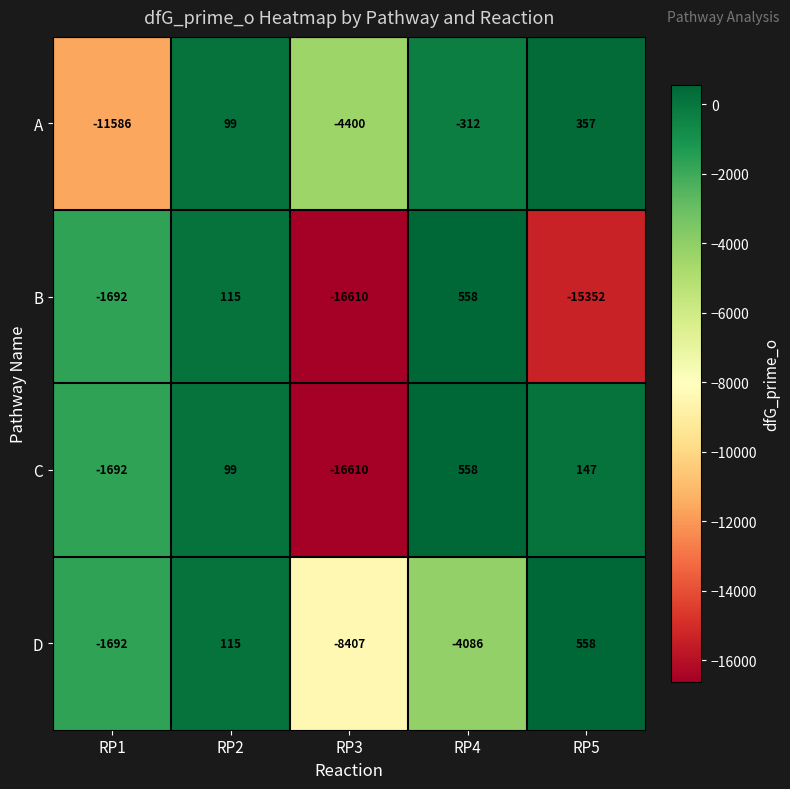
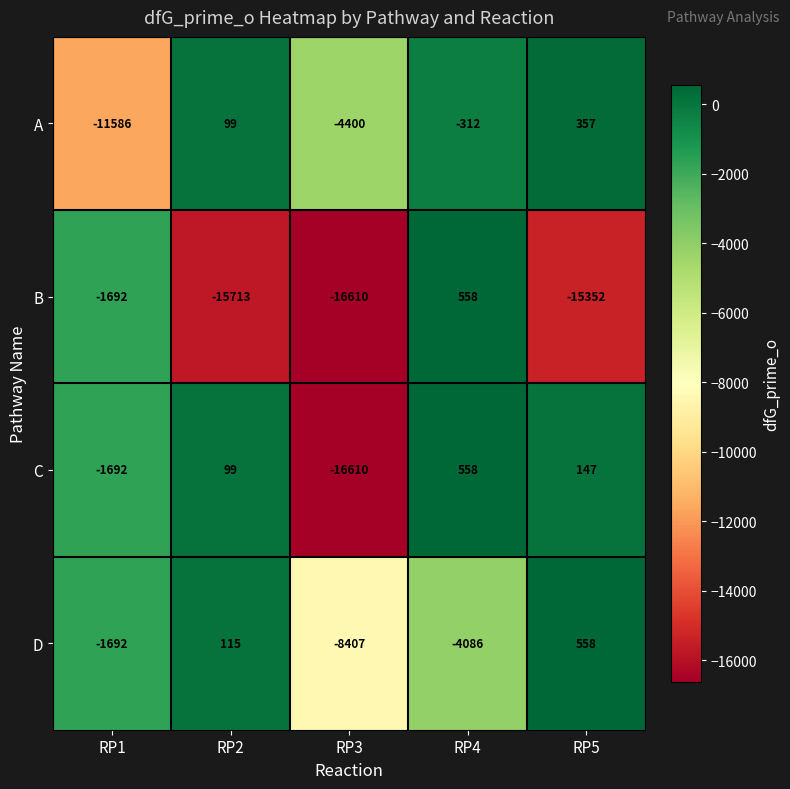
  {
    "A": {
      "RP1": -11586,
      "RP2": 99,
      "RP3": -4400,
      "RP4": -312,
      "RP5": 357
    },
    "B": {
      "RP1": -1692,
-     "RP2": 115,
+     "RP2": -15713,
      "RP3": -16610,
      "RP4": 558,
      "RP5": -15352
    },
    "C": {
      "RP1": -1692,
      "RP2": 99,
      "RP3": -16610,
      "RP4": 558,
      "RP5": 147
    },
    "D": {
      "RP1": -1692,
      "RP2": 115,
      "RP3": -8407,
      "RP4": -4086,
      "RP5": 558
    }
  }
